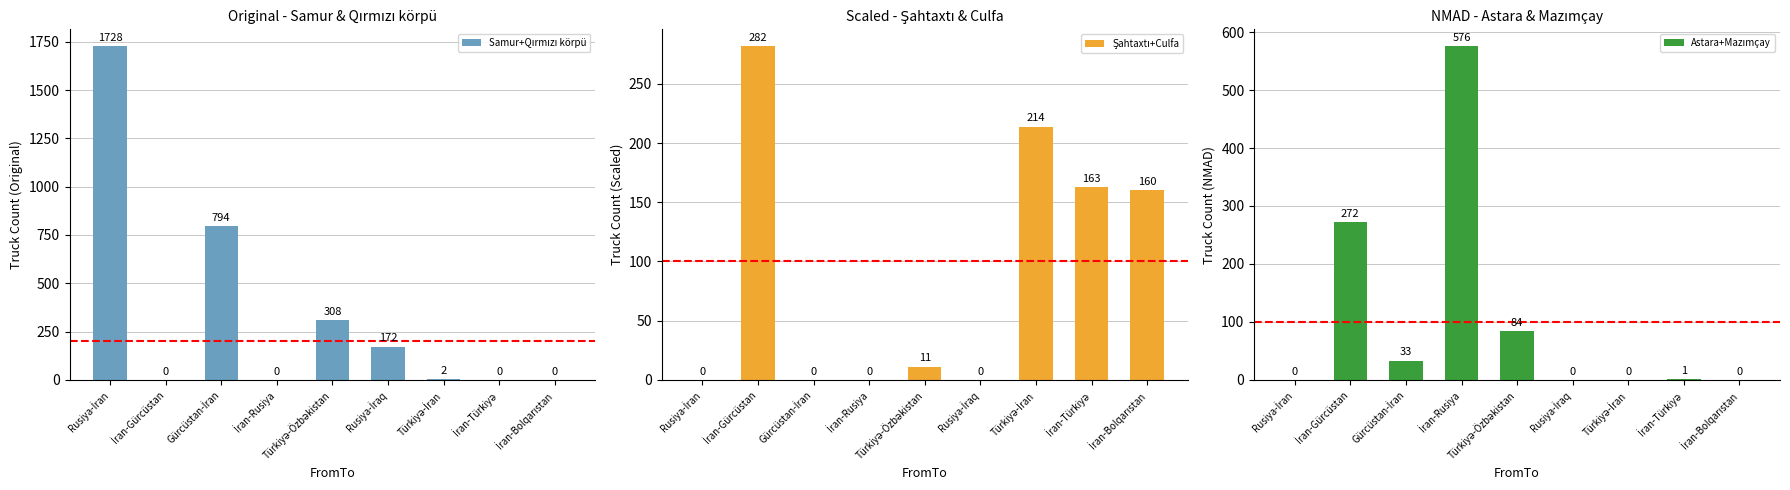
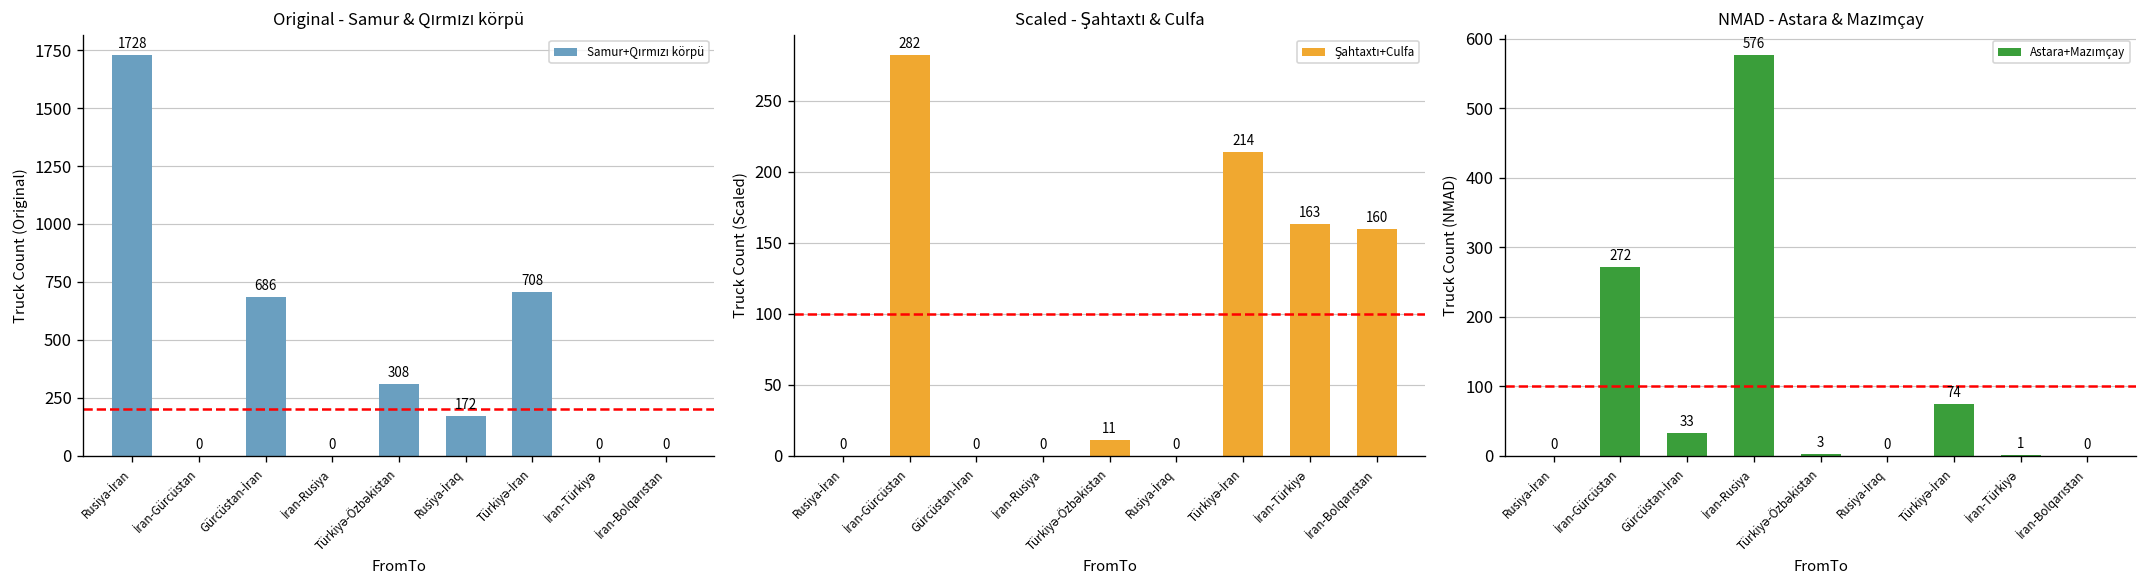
  {
    "Original - Samur & Qırmızı körpü": {
      "Rusiya-İran": 1728,
      "İran-Gürcüstan": 0,
-     "Gürcüstan-İran": 794,
+     "Gürcüstan-İran": 686,
      "İran-Rusiya": 0,
      "Türkiyə-Özbəkistan": 308,
      "Rusiya-İraq": 172,
-     "Türkiyə-İran": 2,
+     "Türkiyə-İran": 708,
      "İran-Türkiyə": 0,
      "İran-Bolqarıstan": 0
    },
    "Scaled - Şahtaxtı & Culfa": {
      "Rusiya-İran": 0,
      "İran-Gürcüstan": 282,
      "Gürcüstan-İran": 0,
      "İran-Rusiya": 0,
      "Türkiyə-Özbəkistan": 11,
      "Rusiya-İraq": 0,
      "Türkiyə-İran": 214,
      "İran-Türkiyə": 163,
      "İran-Bolqarıstan": 160
    },
    "NMAD - Astara & Mazımçay": {
      "Rusiya-İran": 0,
      "İran-Gürcüstan": 272,
      "Gürcüstan-İran": 33,
      "İran-Rusiya": 576,
-     "Türkiyə-Özbəkistan": 84,
+     "Türkiyə-Özbəkistan": 3,
      "Rusiya-İraq": 0,
-     "Türkiyə-İran": 0,
+     "Türkiyə-İran": 74,
      "İran-Türkiyə": 1,
      "İran-Bolqarıstan": 0
    }
  }
